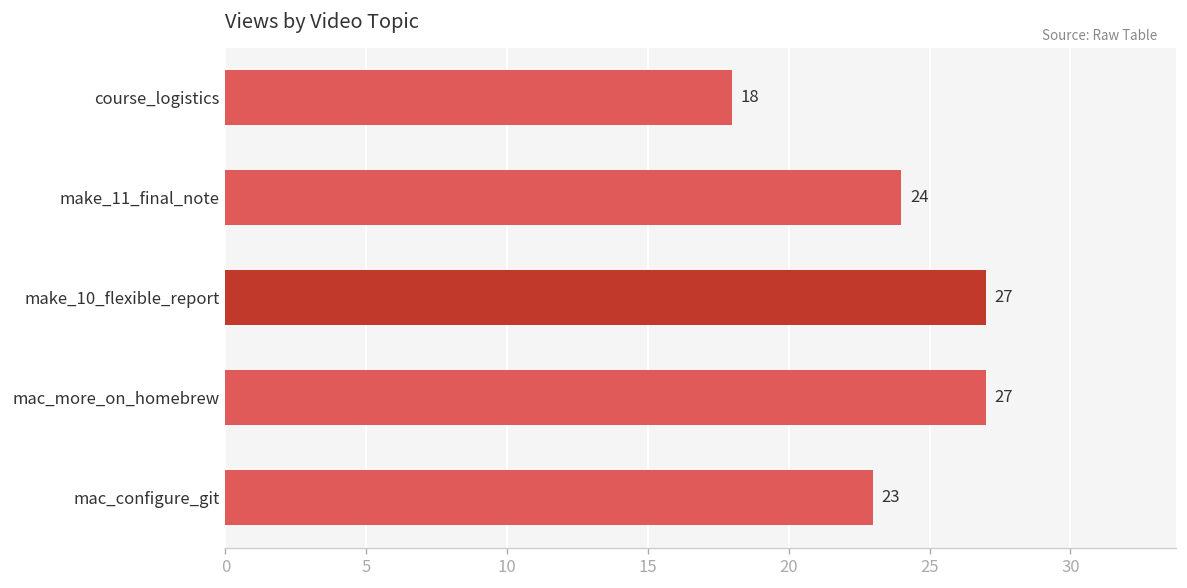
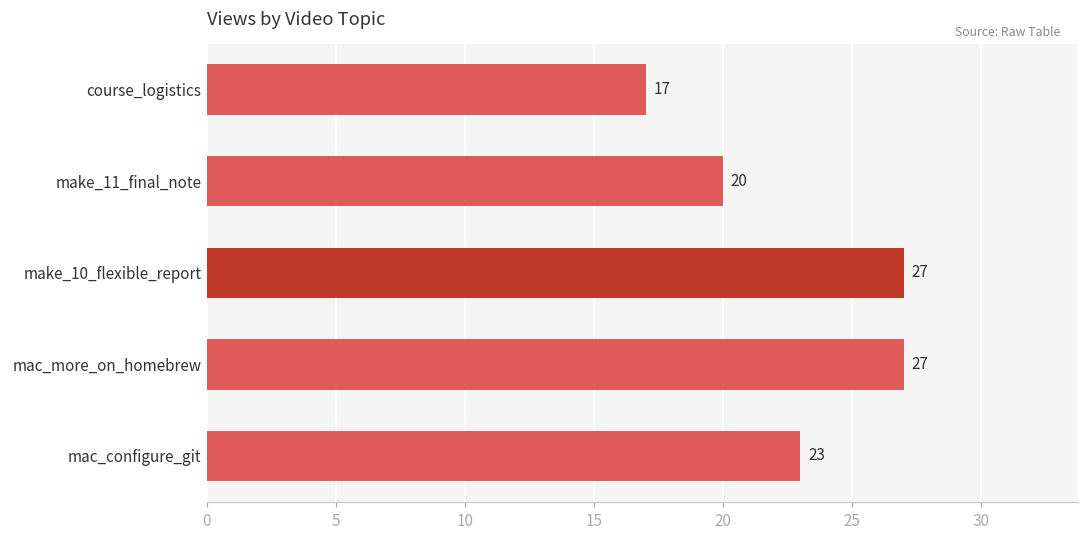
  {
-   "course_logistics": 18,
-   "make_11_final_note": 24,
+   "course_logistics": 17,
+   "make_11_final_note": 20,
    "make_10_flexible_report": 27,
    "mac_more_on_homebrew": 27,
    "mac_configure_git": 23
  }
